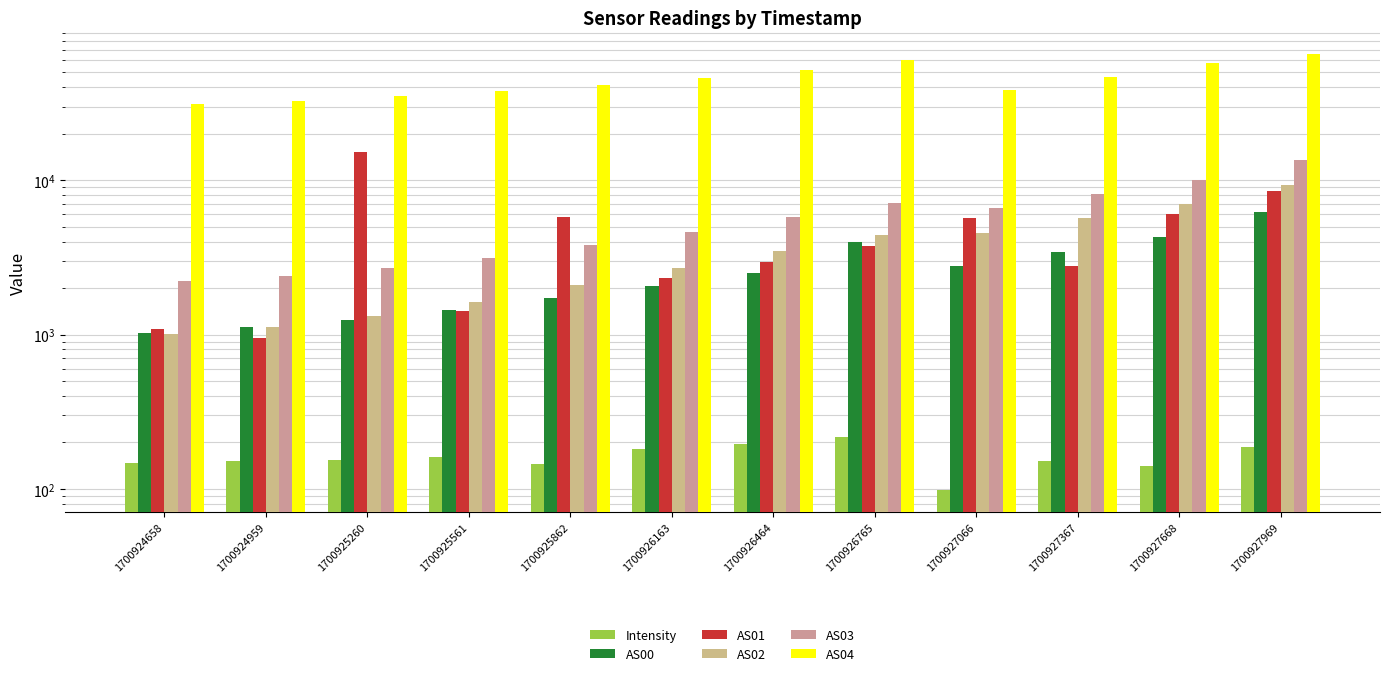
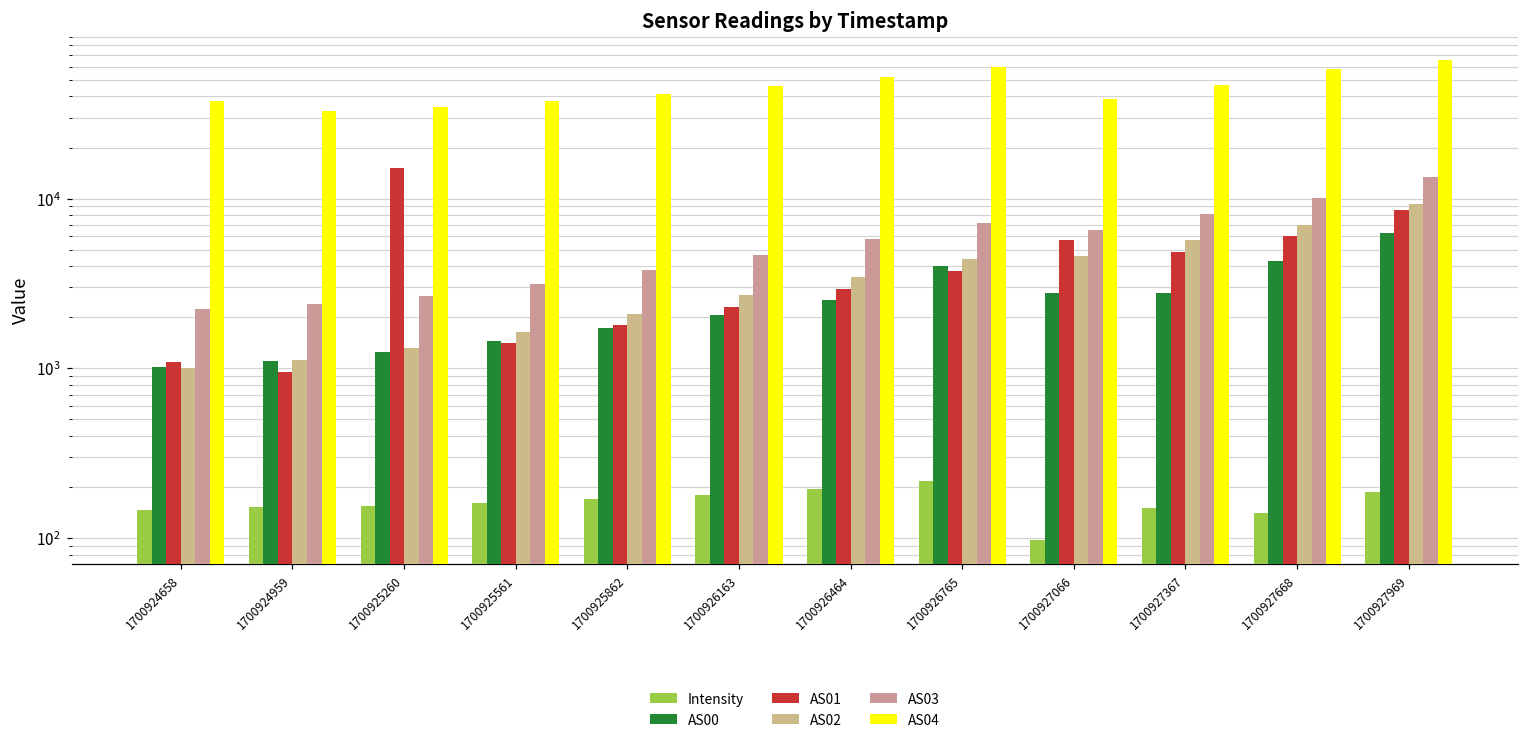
  {
    "Intensity": {
      "1700924658": 150,
      "1700924959": 150,
      "1700925260": 150,
      "1700925561": 160,
-     "1700925862": 140,
+     "1700925862": 170,
      "1700926163": 180,
      "1700926464": 190,
      "1700926765": 220,
      "1700927066": 100,
      "1700927367": 150,
      "1700927668": 140,
      "1700927969": 190
    },
    "AS00": {
      "1700924658": 1000,
      "1700924959": 1100,
      "1700925260": 1200,
      "1700925561": 1400,
      "1700925862": 1700,
      "1700926163": 2100,
      "1700926464": 2500,
      "1700926765": 4000,
      "1700927066": 2800,
-     "1700927367": 3400,
+     "1700927367": 2800,
      "1700927668": 4300,
      "1700927969": 6200
    },
    "AS01": {
      "1700924658": 1100,
      "1700924959": 1000,
      "1700925260": 15000,
      "1700925561": 1400,
-     "1700925862": 5800,
+     "1700925862": 1800,
      "1700926163": 2300,
      "1700926464": 2900,
      "1700926765": 3800,
      "1700927066": 5700,
-     "1700927367": 2800,
+     "1700927367": 4800,
      "1700927668": 6000,
      "1700927969": 9000
    },
    "AS04": {
-     "1700924658": 31000,
+     "1700924658": 38000,
      "1700924959": 33000,
      "1700925260": 35000,
      "1700925561": 38000,
      "1700925862": 42000,
      "1700926163": 46000,
      "1700926464": 52000,
      "1700926765": 60000,
      "1700927066": 39000,
      "1700927367": 47000,
      "1700927668": 58000,
      "1700927969": 66000
    }
  }
